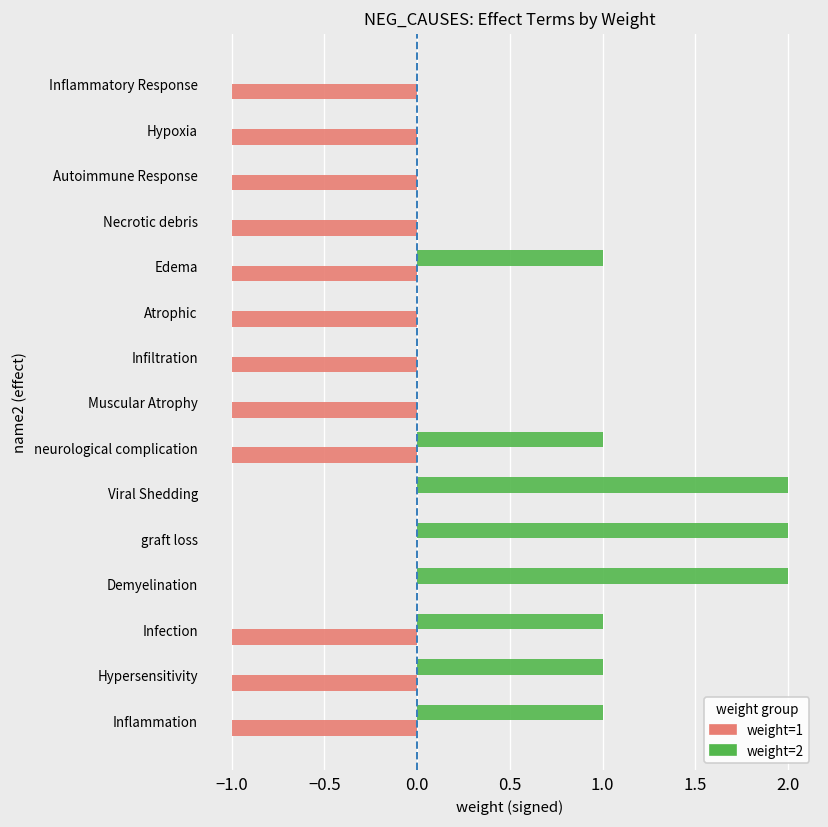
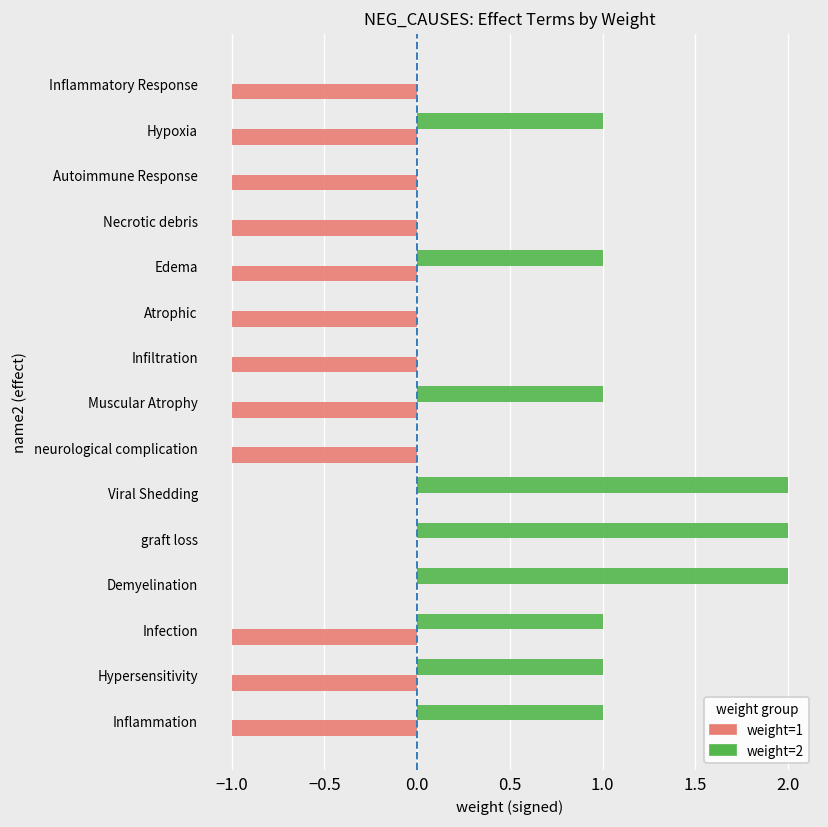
  {
    "weight=1": {
      "Inflammatory Response": -1,
      "Hypoxia": -1,
      "Autoimmune Response": -1,
      "Necrotic debris": -1,
      "Edema": -1,
      "Atrophic": -1,
      "Infiltration": -1,
      "Muscular Atrophy": -1,
      "neurological complication": -1,
      "Viral Shedding": 0,
      "graft loss": 0,
      "Demyelination": 0,
      "Infection": -1,
      "Hypersensitivity": -1,
      "Inflammation": -1
    },
    "weight=2": {
      "Inflammatory Response": 0,
-     "Hypoxia": 0,
+     "Hypoxia": 1,
      "Autoimmune Response": 0,
      "Necrotic debris": 0,
      "Edema": 1,
      "Atrophic": 0,
      "Infiltration": 0,
-     "Muscular Atrophy": 0,
-     "neurological complication": 1,
+     "Muscular Atrophy": 1,
+     "neurological complication": 0,
      "Viral Shedding": 2,
      "graft loss": 2,
      "Demyelination": 2,
      "Infection": 1,
      "Hypersensitivity": 1,
      "Inflammation": 1
    }
  }
